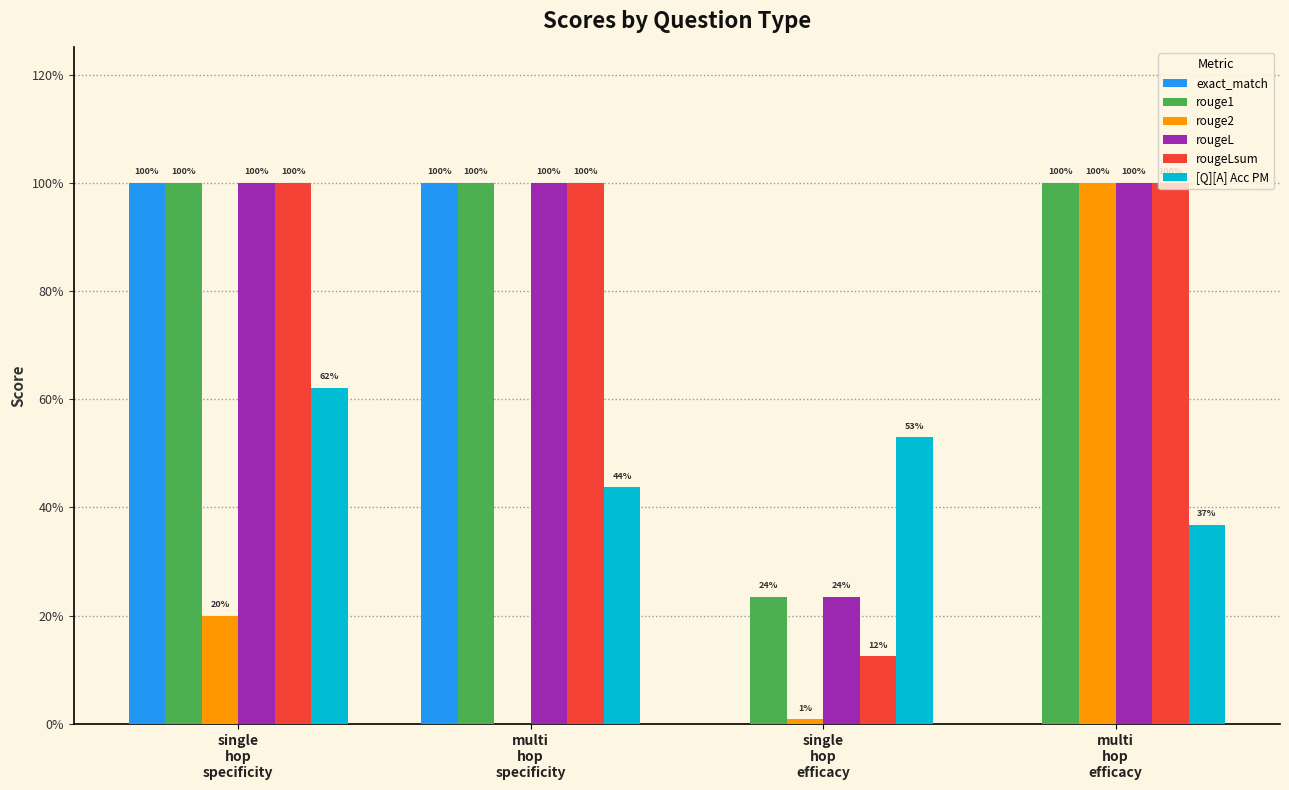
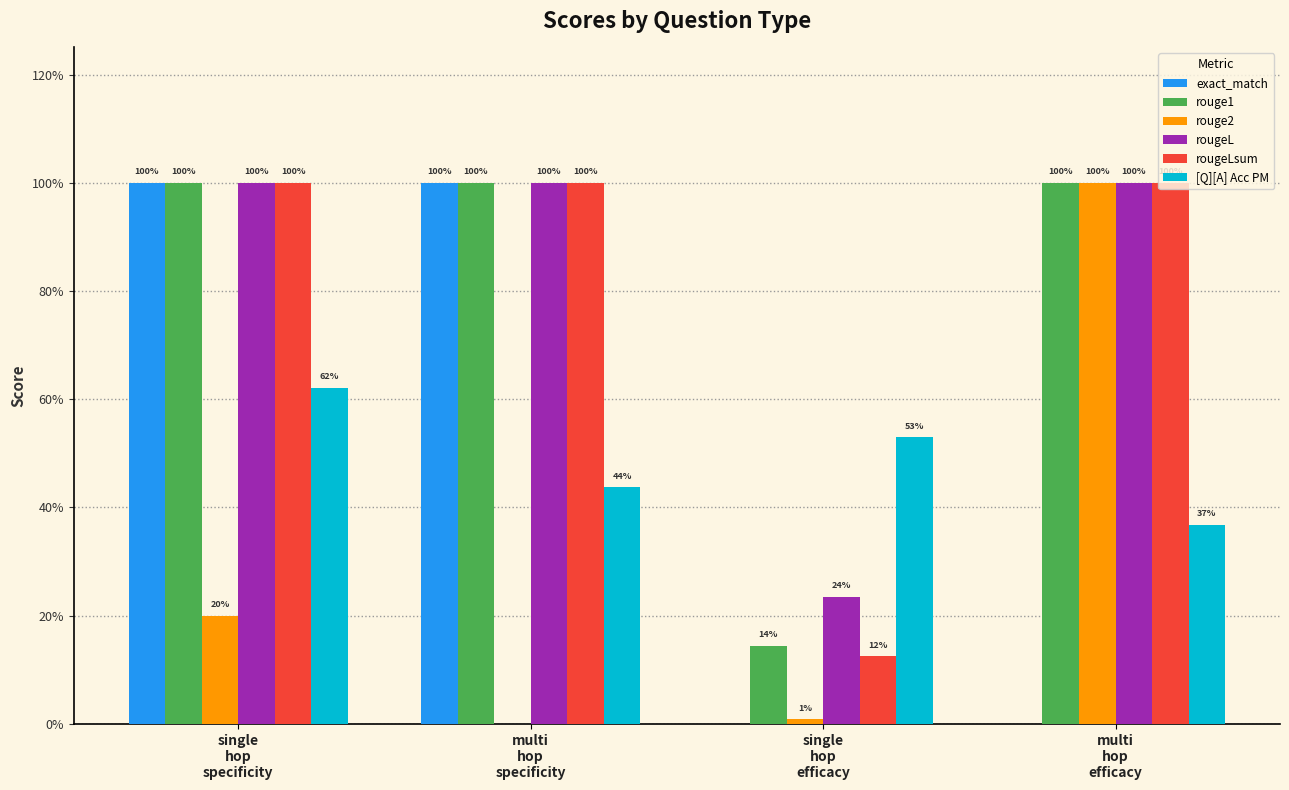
  {
    "rouge1": {
      "single hop specificity": "100%",
      "multi hop specificity": "100%",
-     "single hop efficacy": "24%",
+     "single hop efficacy": "14%",
      "multi hop efficacy": "100%"
    },
    "rouge2": {
      "single hop specificity": "20%",
      "single hop efficacy": "1%",
      "multi hop efficacy": "100%"
    },
    "rougeL": {
      "single hop specificity": "100%",
      "multi hop specificity": "100%",
      "single hop efficacy": "24%",
      "multi hop efficacy": "100%"
    },
    "rougeLsum": {
      "single hop specificity": "100%",
      "multi hop specificity": "100%",
      "single hop efficacy": "12%"
    }
  }
